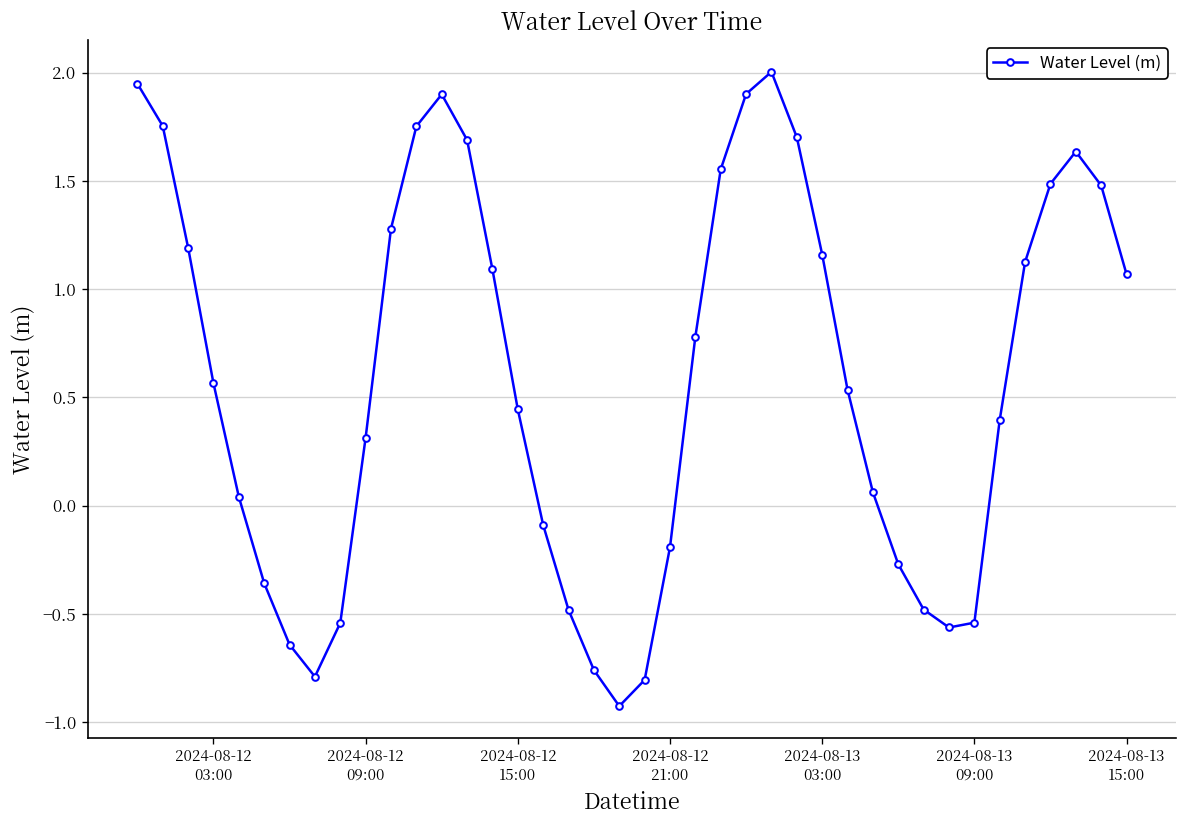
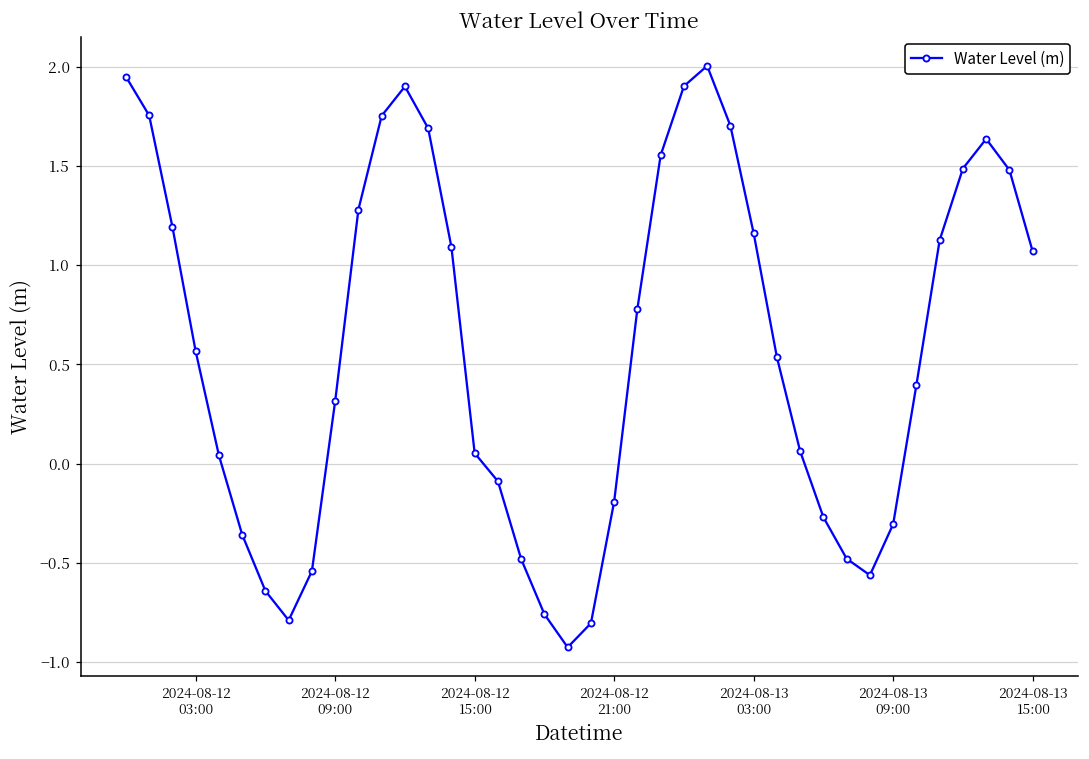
  {
    "2024-08-12 03:00": 0.57,
    "2024-08-12 09:00": 0.31,
-   "2024-08-12 15:00": 0.44,
+   "2024-08-12 15:00": 0.05,
    "2024-08-12 21:00": -0.19,
    "2024-08-13 03:00": 1.16,
-   "2024-08-13 09:00": -0.54,
+   "2024-08-13 09:00": -0.31,
    "2024-08-13 15:00": 1.07
  }
